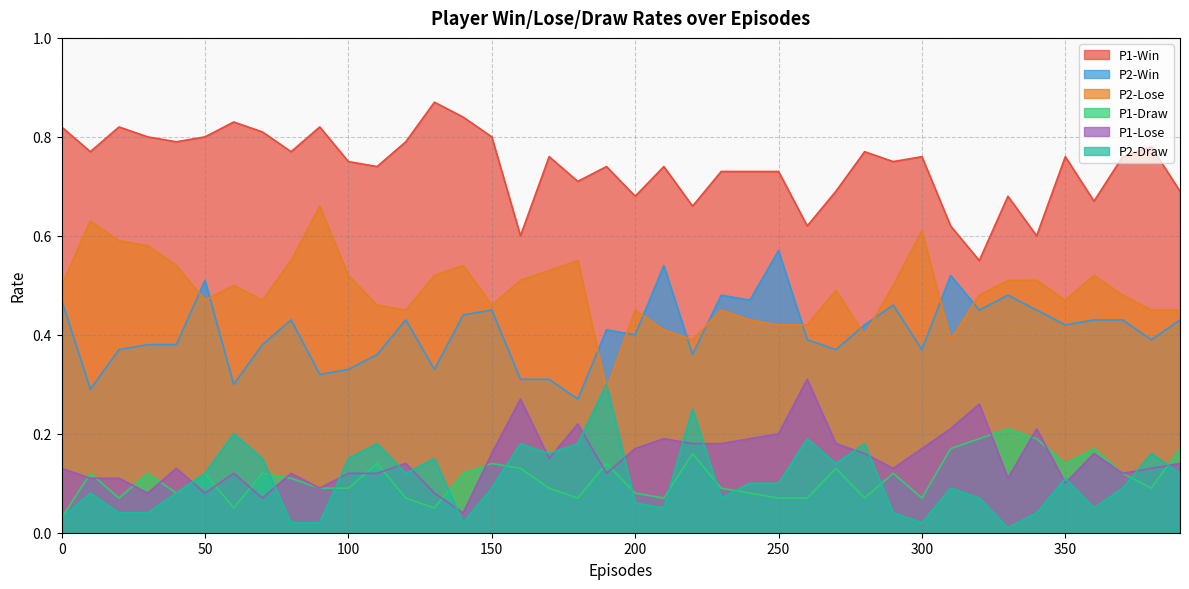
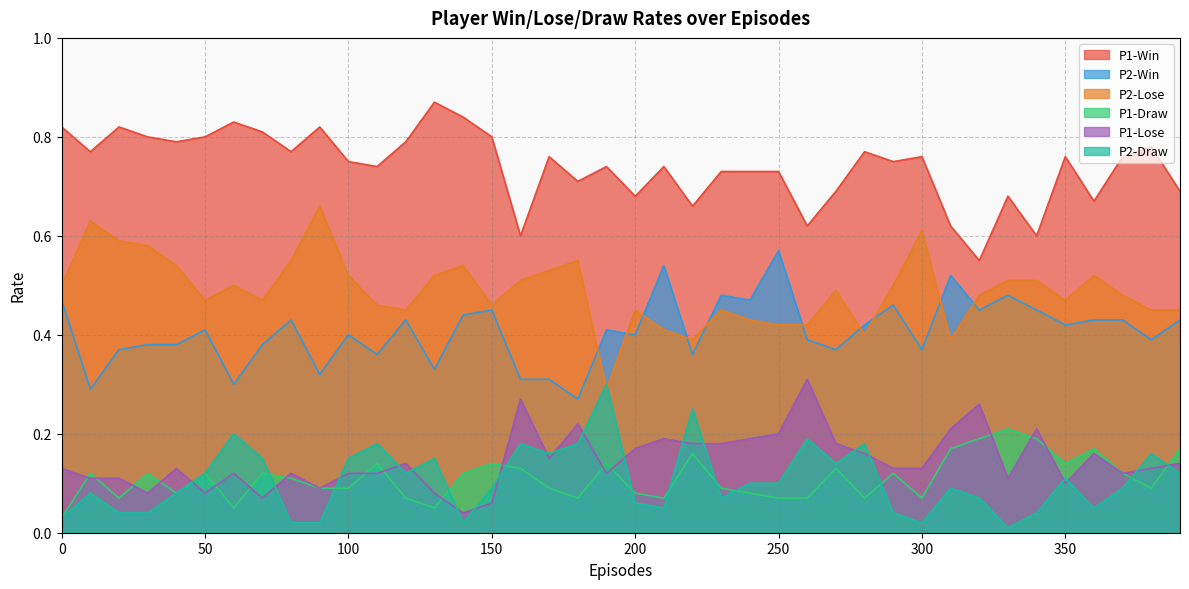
  {
    "P2-Win": {
      "0": 0.47,
-     "50": 0.51,
-     "100": 0.33,
+     "50": 0.41,
+     "100": 0.40,
      "150": 0.45,
      "200": 0.40,
      "250": 0.57,
      "300": 0.37,
      "350": 0.42
    },
    "P1-Lose": {
      "0": 0.13,
      "50": 0.08,
      "100": 0.12,
-     "150": 0.16,
+     "150": 0.06,
      "200": 0.17,
      "250": 0.20,
-     "300": 0.17,
+     "300": 0.13,
      "350": 0.10
    }
  }
